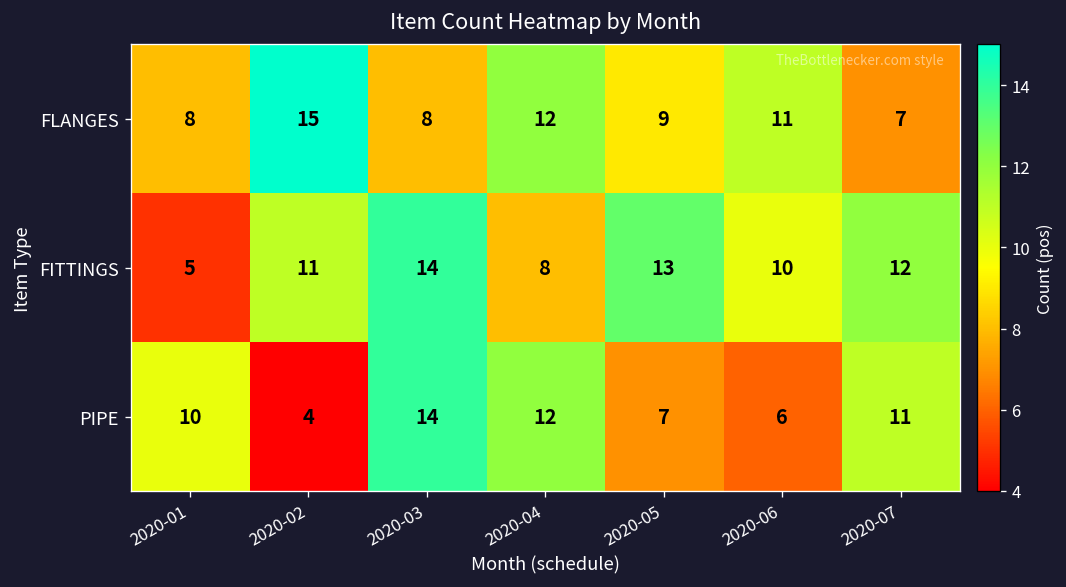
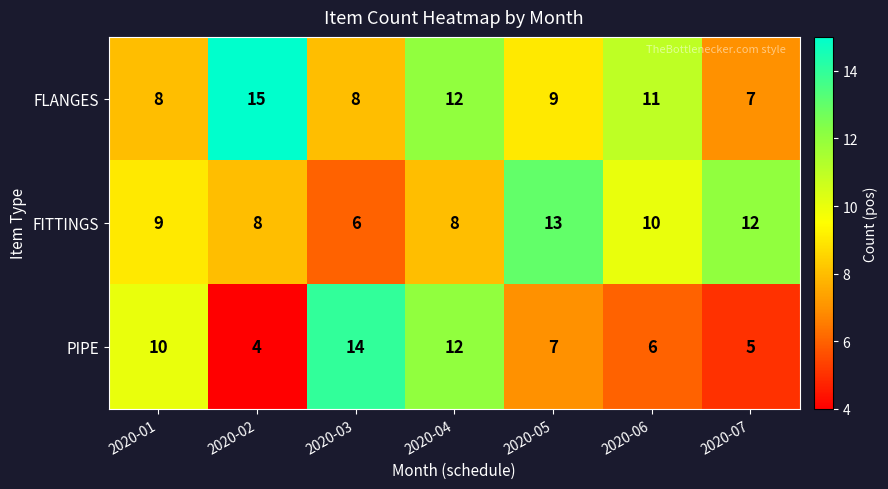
  {
    "FLANGES": {
      "2020-01": 8,
      "2020-02": 15,
      "2020-03": 8,
      "2020-04": 12,
      "2020-05": 9,
      "2020-06": 11
    },
    "FITTINGS": {
-     "2020-01": 5,
-     "2020-02": 11,
-     "2020-03": 14,
+     "2020-01": 9,
+     "2020-02": 8,
+     "2020-03": 6,
      "2020-04": 8,
      "2020-05": 13,
      "2020-06": 10,
      "2020-07": 12
    },
    "PIPE": {
      "2020-01": 10,
      "2020-02": 4,
      "2020-03": 14,
      "2020-04": 12,
      "2020-05": 7,
      "2020-06": 6,
-     "2020-07": 11
+     "2020-07": 5
    }
  }
